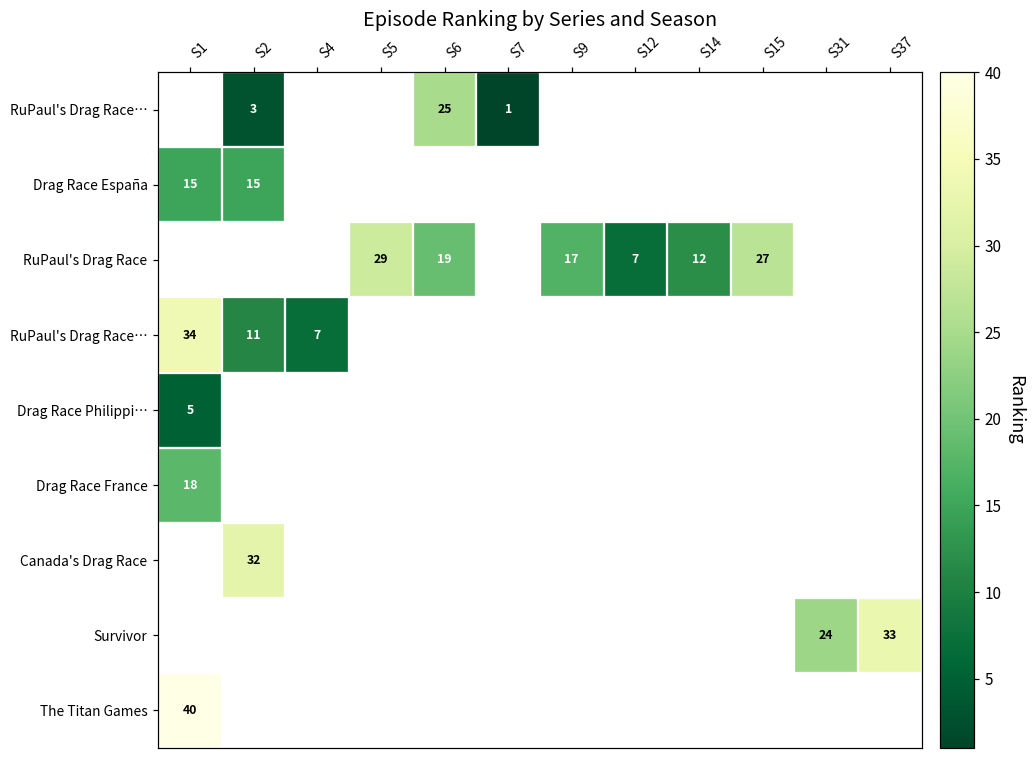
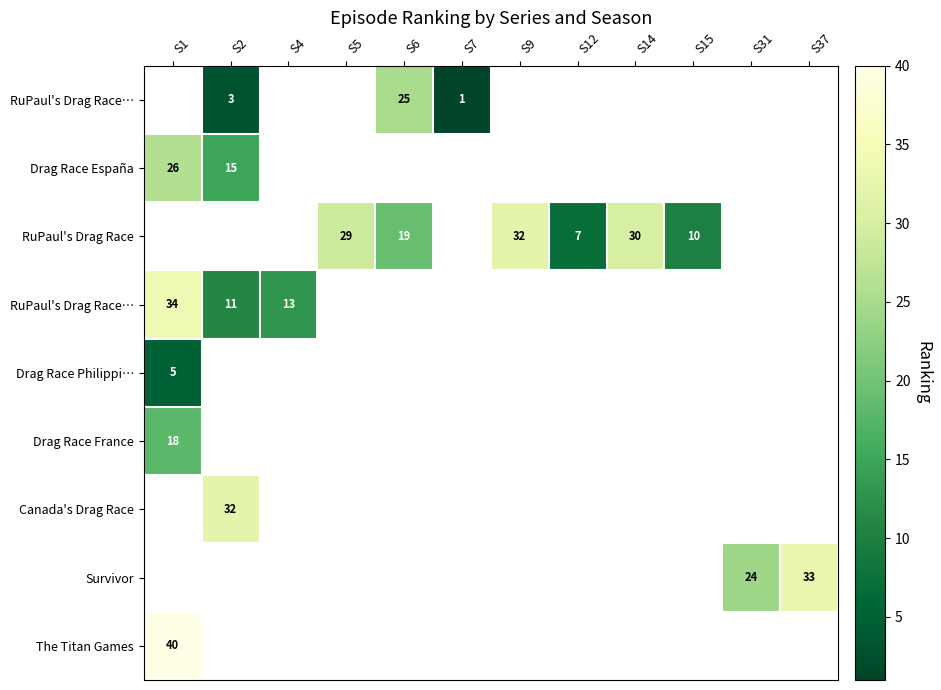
  {
    "RuPaul's Drag Race…": {
      "S1": 34,
-     "S4": 7,
+     "S4": 13,
      "S6": 25,
      "S7": 1
    },
    "Drag Race España": {
-     "S1": 15,
+     "S1": 26,
      "S2": 15
    },
    "RuPaul's Drag Race": {
      "S5": 29,
      "S6": 19,
-     "S9": 17,
+     "S9": 32,
      "S12": 7,
-     "S14": 12,
-     "S15": 27
+     "S14": 30,
+     "S15": 10
    },
    "Drag Race Philippi…": {
      "S1": 5
    },
    "Drag Race France": {
      "S1": 18
    },
    "Canada's Drag Race": {
      "S2": 32
    },
    "Survivor": {
      "S31": 24,
      "S37": 33
    },
    "The Titan Games": {
      "S1": 40
    }
  }
